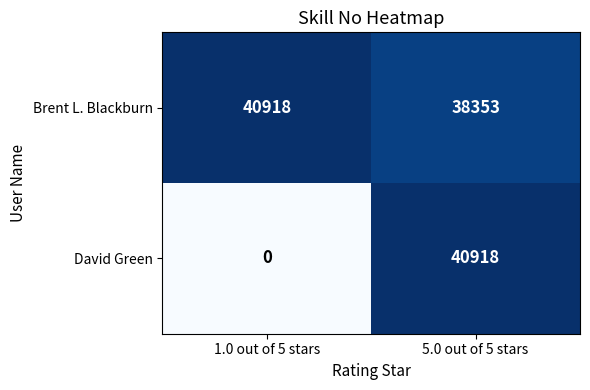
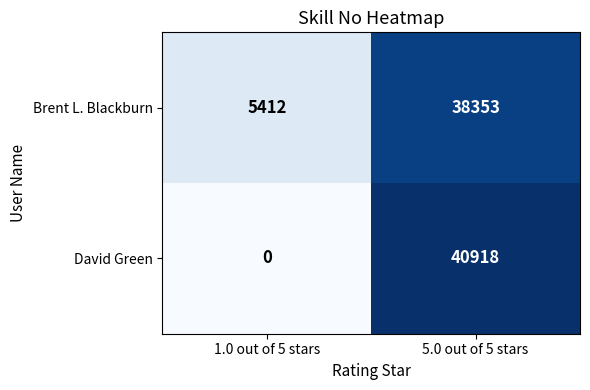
  {
    "Brent L. Blackburn": {
-     "1.0 out of 5 stars": 40918,
+     "1.0 out of 5 stars": 5412,
      "5.0 out of 5 stars": 38353
    },
    "David Green": {
      "1.0 out of 5 stars": 0,
      "5.0 out of 5 stars": 40918
    }
  }
